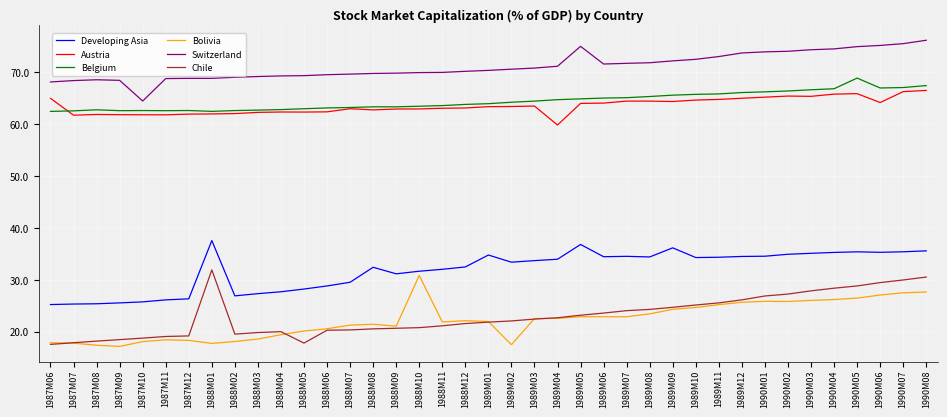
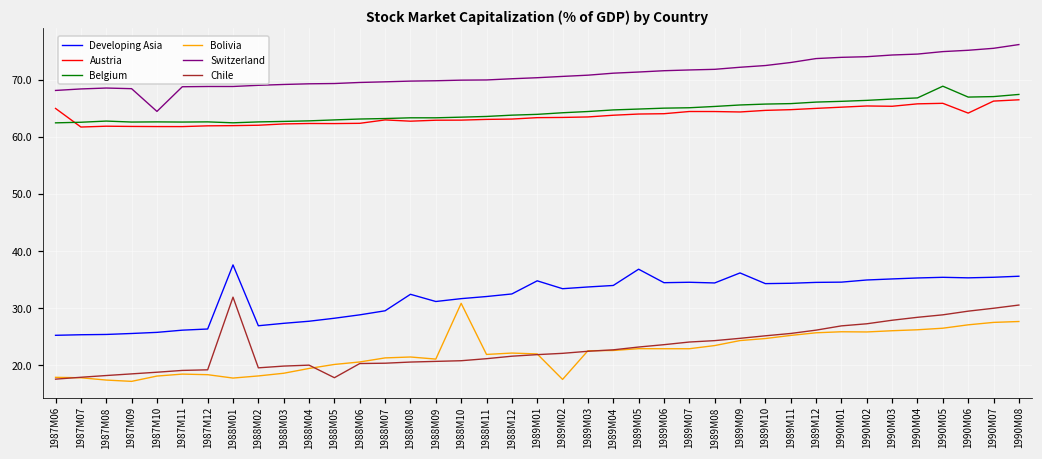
  {
    "Austria": {
      "1987M06": 65,
      "1987M07": 62,
      "1987M08": 62,
      "1987M09": 62,
      "1987M10": 62,
      "1987M11": 62,
      "1987M12": 62,
      "1988M01": 62,
      "1988M02": 62,
      "1988M05": 62,
      "1988M06": 62,
      "1988M08": 63,
      "1988M10": 63,
      "1988M11": 63,
      "1988M12": 63,
      "1989M01": 63,
      "1989M02": 63,
      "1989M03": 63,
-     "1989M04": 60,
+     "1989M04": 64,
      "1989M05": 64,
      "1989M06": 64,
      "1989M07": 64,
      "1989M08": 64,
      "1989M09": 64,
      "1989M10": 65,
      "1989M11": 65,
      "1989M12": 65,
      "1990M01": 65,
      "1990M02": 65,
      "1990M03": 65,
      "1990M04": 66,
      "1990M05": 66,
      "1990M06": 64,
      "1990M07": 66,
      "1990M08": 66
    },
    "Switzerland": {
      "1987M06": 68,
      "1987M07": 68,
      "1987M08": 69,
      "1987M09": 68,
      "1987M10": 64,
      "1987M11": 69,
      "1987M12": 69,
      "1988M01": 69,
      "1988M02": 69,
      "1988M03": 69,
      "1988M04": 69,
      "1988M05": 69,
      "1988M06": 70,
      "1988M07": 70,
      "1988M08": 70,
      "1988M09": 70,
      "1988M10": 70,
      "1988M11": 70,
      "1988M12": 70,
      "1989M01": 70,
      "1989M02": 71,
      "1989M03": 71,
      "1989M04": 71,
-     "1989M05": 75,
+     "1989M05": 71,
      "1989M06": 72,
      "1989M07": 72,
      "1989M08": 72,
      "1989M09": 72,
      "1989M10": 72,
      "1989M11": 73,
      "1989M12": 74,
      "1990M01": 74,
      "1990M02": 74,
      "1990M03": 74,
      "1990M04": 75,
      "1990M05": 75,
      "1990M06": 75,
      "1990M07": 76,
      "1990M08": 76
    }
  }
